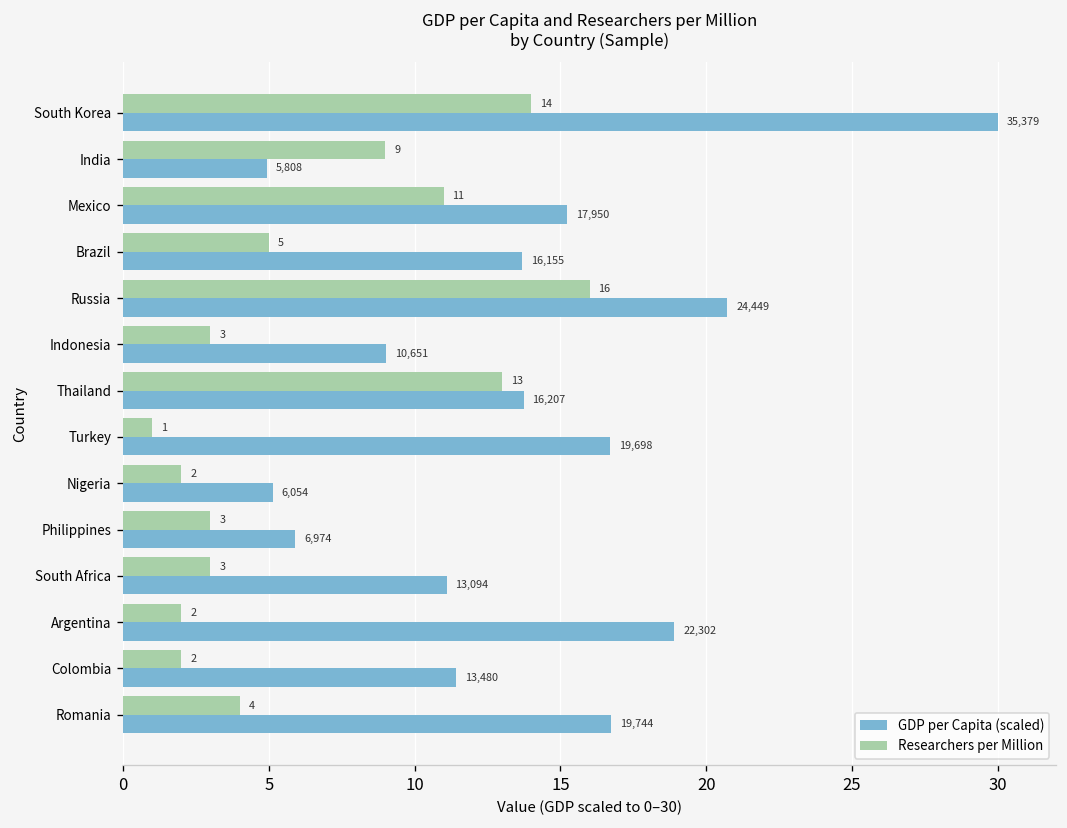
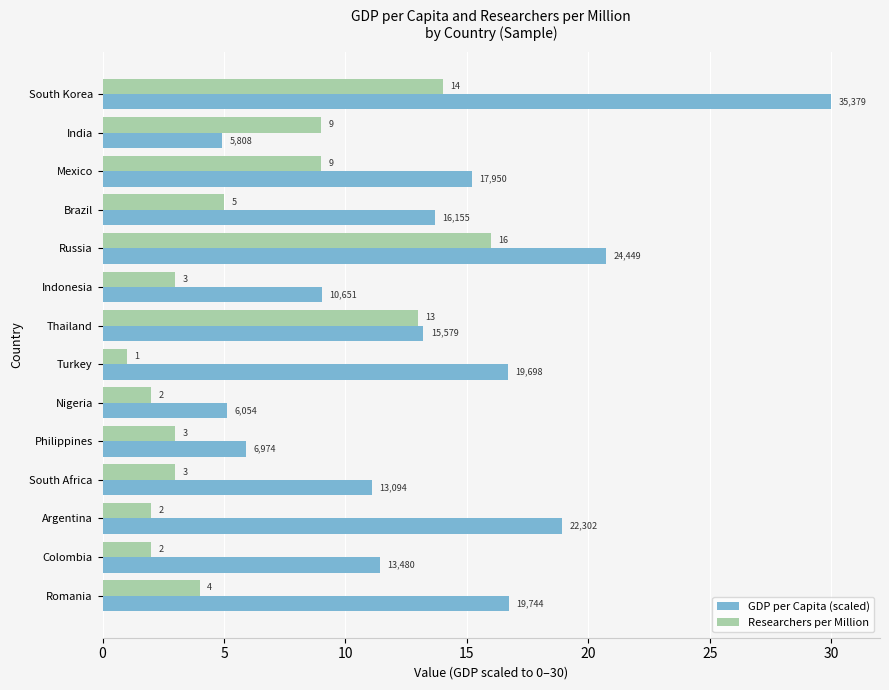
  {
    "GDP per Capita (scaled)": {
-     "Thailand": "16,207"
+     "Thailand": "15,579"
    },
    "Researchers per Million": {
      "South Korea": "14",
      "India": "9",
-     "Mexico": "11",
+     "Mexico": "9",
      "Brazil": "5",
      "Russia": "16",
      "Indonesia": "3",
      "Thailand": "13",
      "Turkey": "1",
      "Nigeria": "2",
      "Philippines": "3",
      "South Africa": "3",
      "Argentina": "2",
      "Colombia": "2",
      "Romania": "4"
    }
  }
